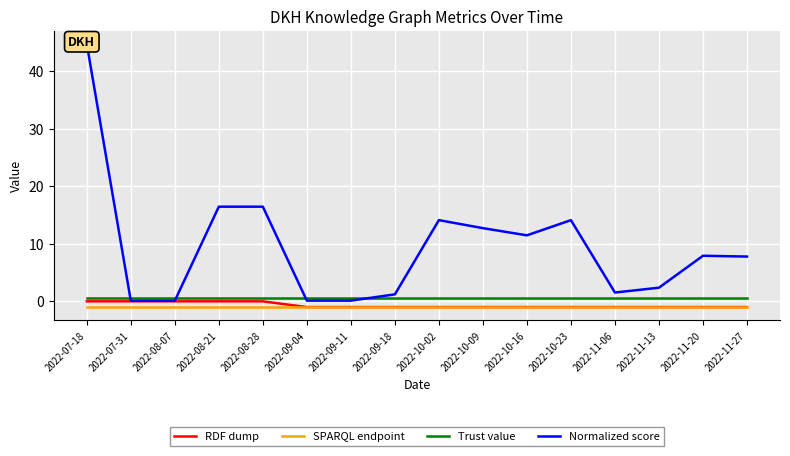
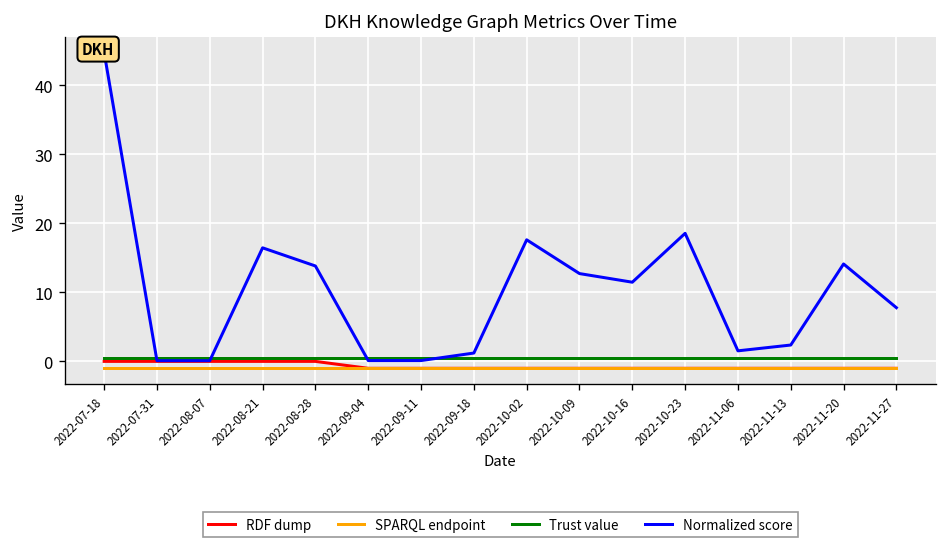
  {
    "RDF dump": {
      "2022-07-18": 0,
      "2022-08-21": 0,
      "2022-08-28": 0
    },
    "SPARQL endpoint": {
      "2022-07-18": -1,
      "2022-07-31": -1,
      "2022-08-07": -1,
      "2022-08-21": -1,
      "2022-08-28": -1
    },
    "Trust value": {
      "2022-07-18": 1,
      "2022-08-21": 1,
      "2022-08-28": 1,
      "2022-09-18": 1,
      "2022-10-02": 1,
      "2022-10-09": 1,
      "2022-10-16": 1,
      "2022-10-23": 1,
      "2022-11-06": 1,
      "2022-11-13": 1,
      "2022-11-20": 1,
      "2022-11-27": 1
    },
    "Normalized score": {
      "2022-08-21": 16,
-     "2022-08-28": 16,
+     "2022-08-28": 14,
      "2022-09-18": 1,
-     "2022-10-02": 14,
+     "2022-10-02": 18,
      "2022-10-09": 13,
      "2022-10-16": 11,
-     "2022-10-23": 14,
+     "2022-10-23": 19,
      "2022-11-06": 2,
      "2022-11-13": 2,
-     "2022-11-20": 8,
+     "2022-11-20": 14,
      "2022-11-27": 8
    }
  }
